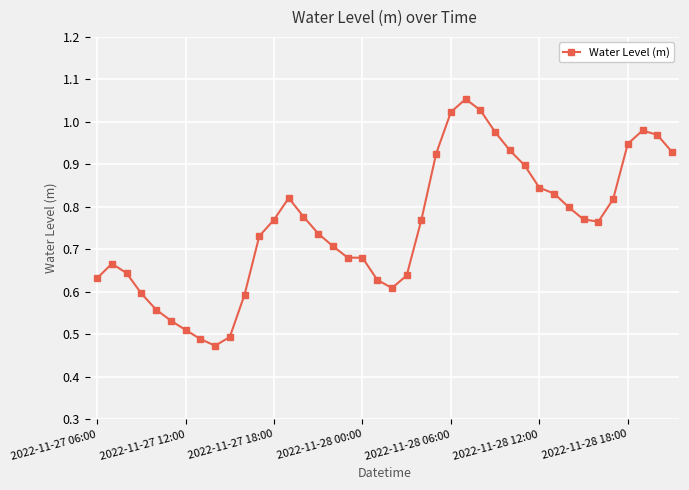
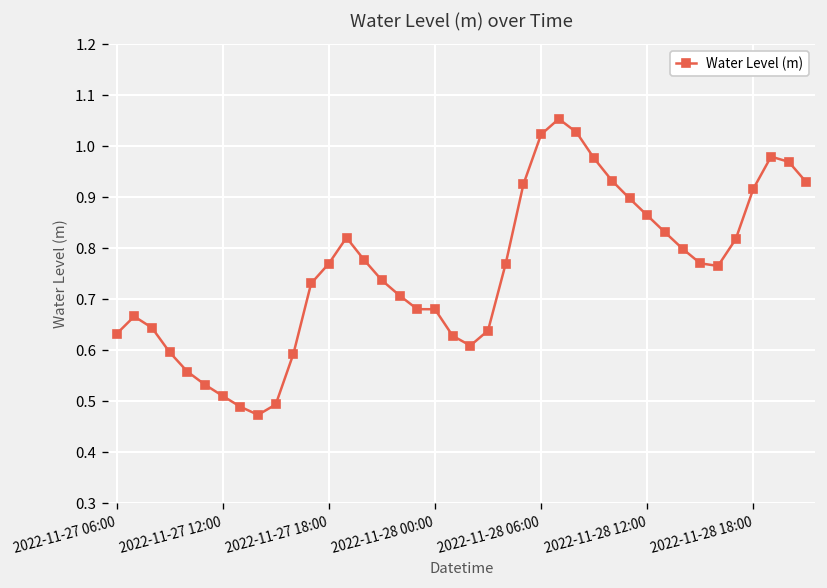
  {
    "2022-11-27 06:00": 0.63,
    "2022-11-27 12:00": 0.51,
    "2022-11-27 18:00": 0.77,
    "2022-11-28 00:00": 0.68,
    "2022-11-28 06:00": 1.02,
-   "2022-11-28 12:00": 0.85,
-   "2022-11-28 18:00": 0.95
+   "2022-11-28 12:00": 0.86,
+   "2022-11-28 18:00": 0.92
  }
